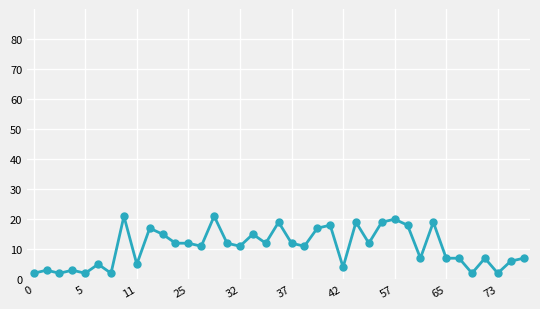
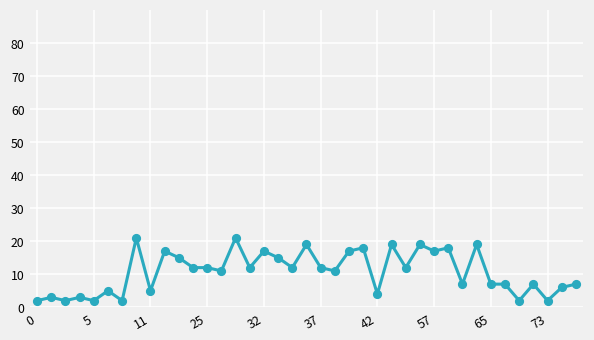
  {
    "0": 2,
-   "32": 11,
+   "32": 17,
    "42": 4,
-   "57": 20,
+   "57": 17,
    "65": 7,
    "73": 2
  }
